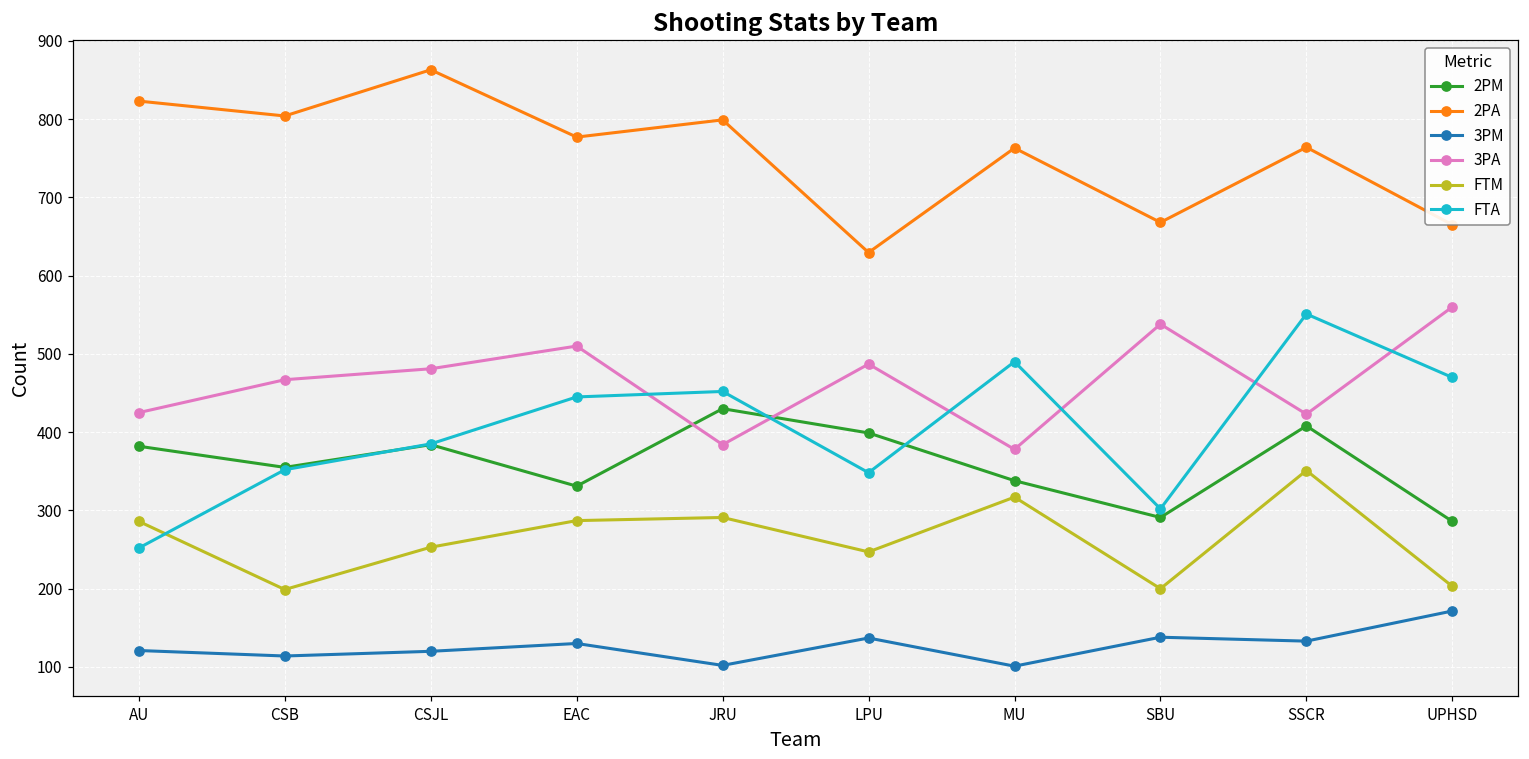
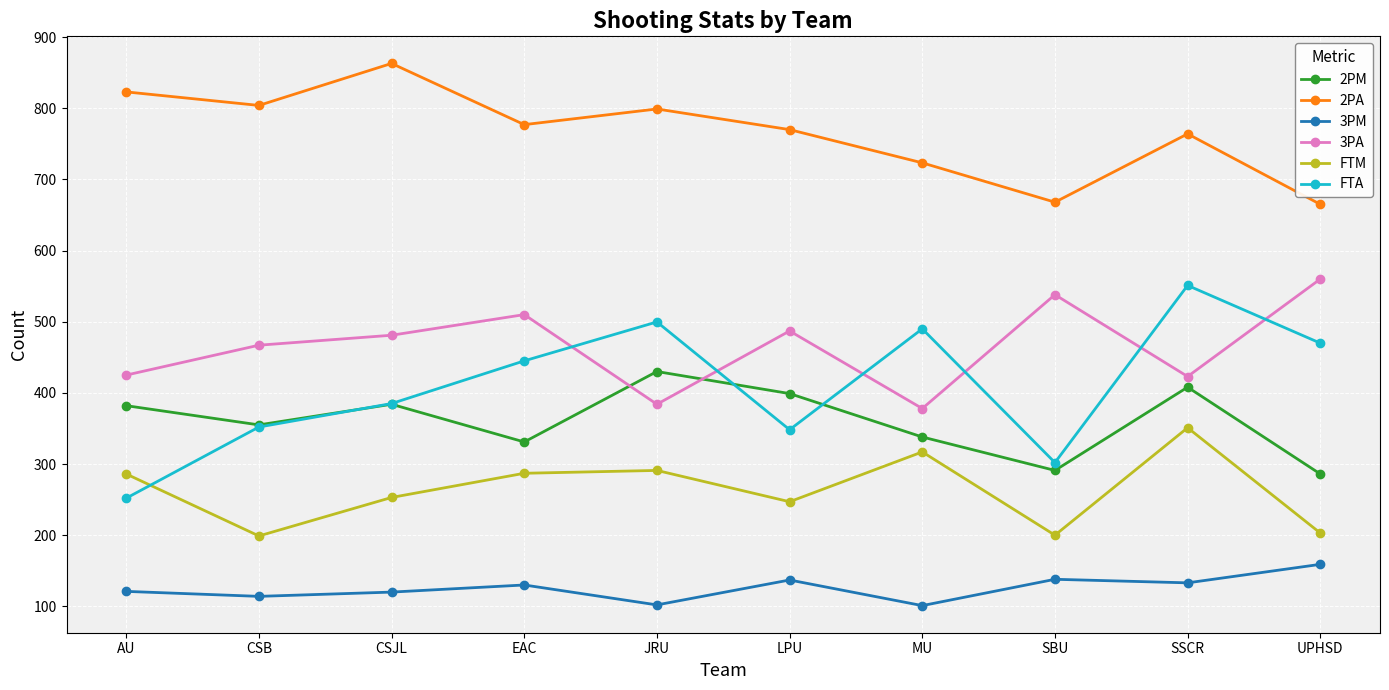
  {
    "2PM": {
      "AU": 380,
      "EAC": 330,
      "JRU": 430,
      "LPU": 400,
      "MU": 340,
      "SBU": 290,
      "SSCR": 410,
      "UPHSD": 290
    },
    "2PA": {
      "AU": 820,
      "CSB": 800,
      "CSJL": 860,
      "EAC": 780,
      "JRU": 800,
-     "LPU": 630,
-     "MU": 760,
+     "LPU": 770,
+     "MU": 720,
      "SBU": 670,
      "SSCR": 760,
      "UPHSD": 670
    },
    "3PM": {
      "AU": 120,
      "CSB": 110,
      "CSJL": 120,
      "EAC": 130,
      "JRU": 100,
      "LPU": 140,
      "MU": 100,
      "SBU": 140,
      "SSCR": 130,
-     "UPHSD": 170
+     "UPHSD": 160
    },
    "3PA": {
      "AU": 430,
      "CSB": 470,
      "CSJL": 480,
      "EAC": 510,
      "JRU": 380,
      "LPU": 490,
      "MU": 380,
      "SBU": 540,
      "SSCR": 420,
      "UPHSD": 560
    },
    "FTM": {
      "AU": 290,
      "CSB": 200,
      "CSJL": 250,
      "EAC": 290,
      "JRU": 290,
      "LPU": 250,
      "MU": 320,
      "SBU": 200,
      "SSCR": 350,
      "UPHSD": 200
    },
    "FTA": {
      "AU": 250,
      "EAC": 450,
-     "JRU": 450,
+     "JRU": 500,
      "LPU": 350,
      "MU": 490,
      "SBU": 300,
      "SSCR": 550,
      "UPHSD": 470
    }
  }
